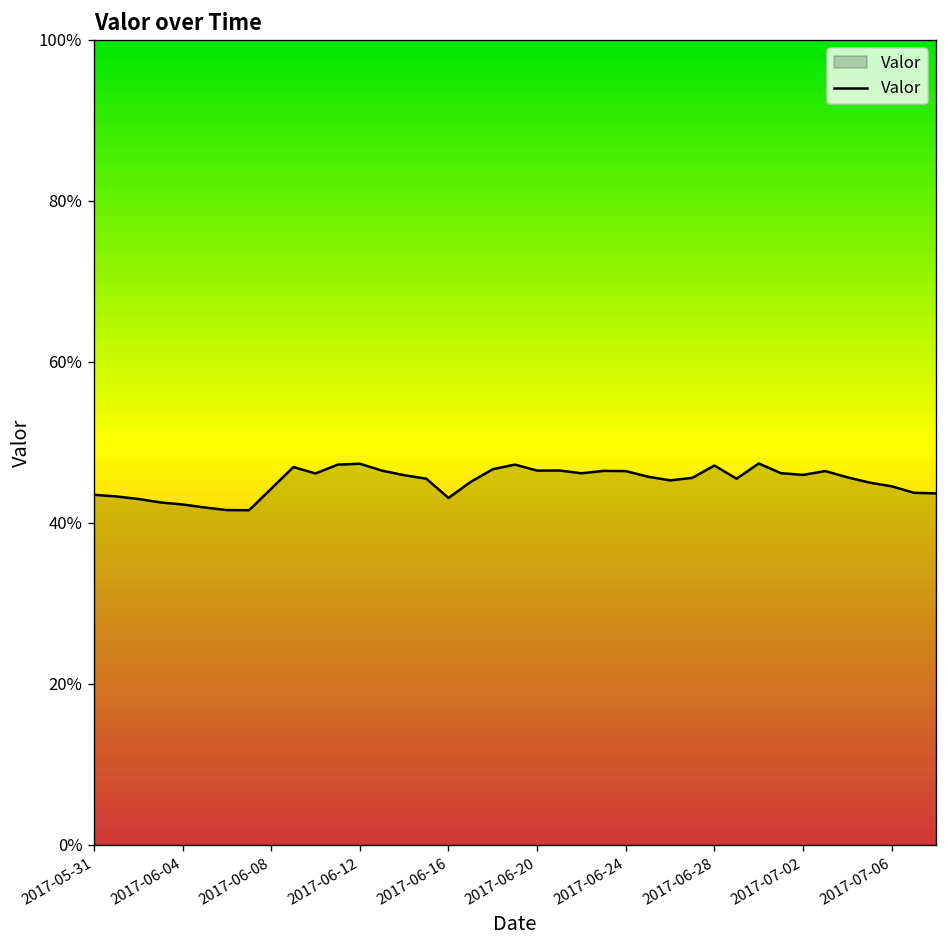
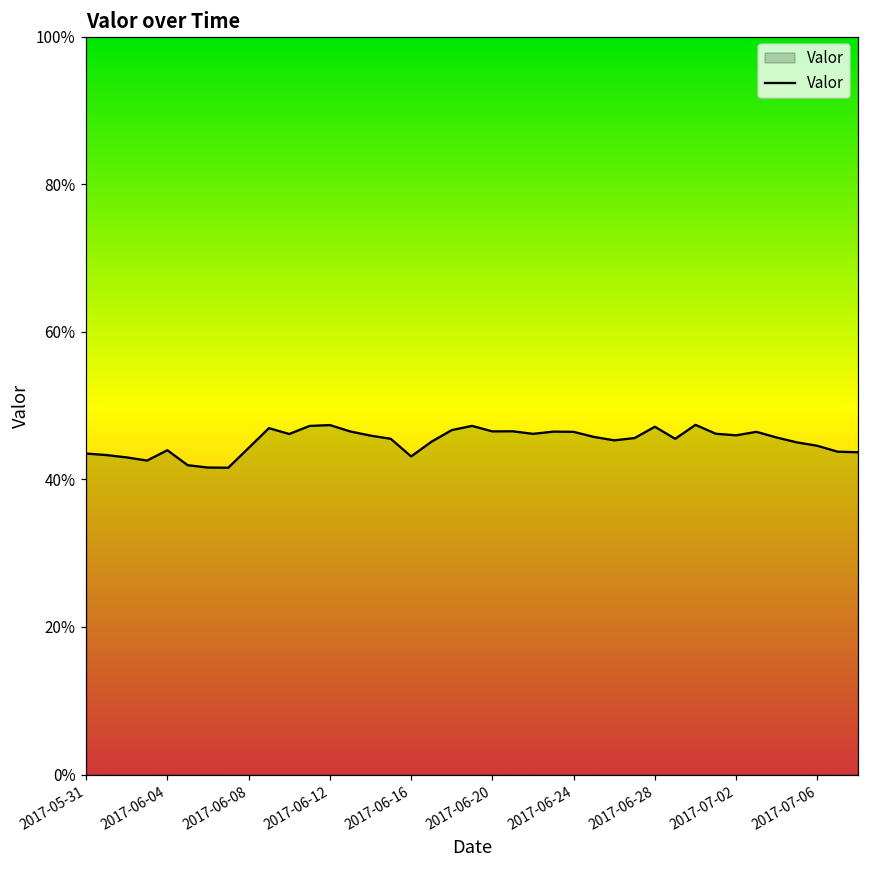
  {
    "2017-05-31": "44%",
-   "2017-06-04": "42%",
+   "2017-06-04": "44%",
    "2017-06-08": "44%",
    "2017-06-12": "47%",
    "2017-06-16": "43%",
    "2017-06-20": "47%",
    "2017-06-24": "46%",
    "2017-06-28": "47%",
    "2017-07-02": "46%",
    "2017-07-06": "45%"
  }
